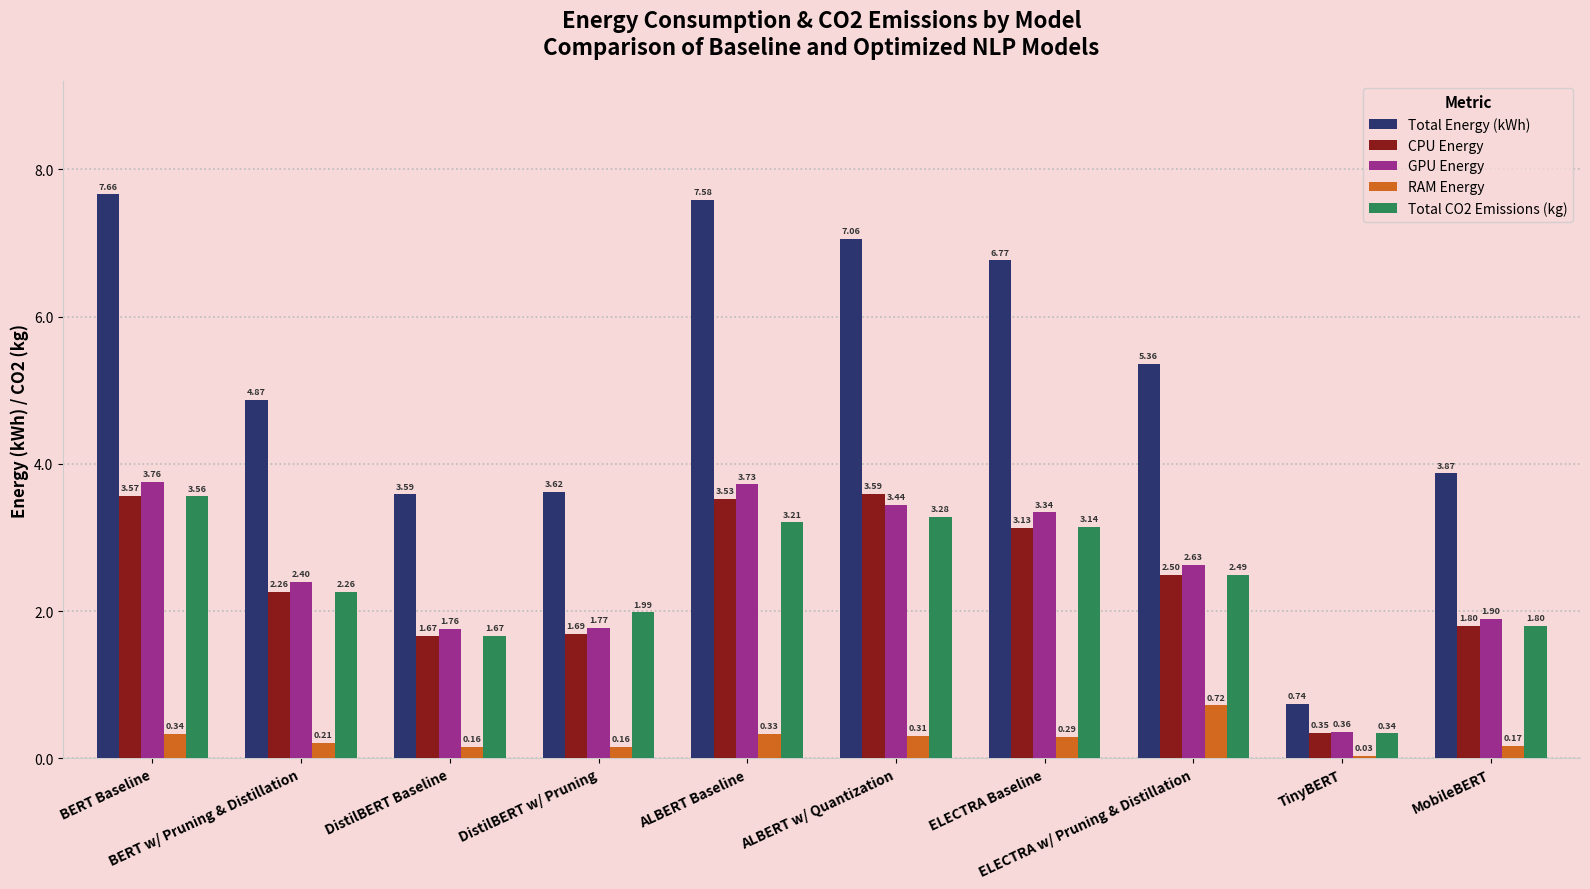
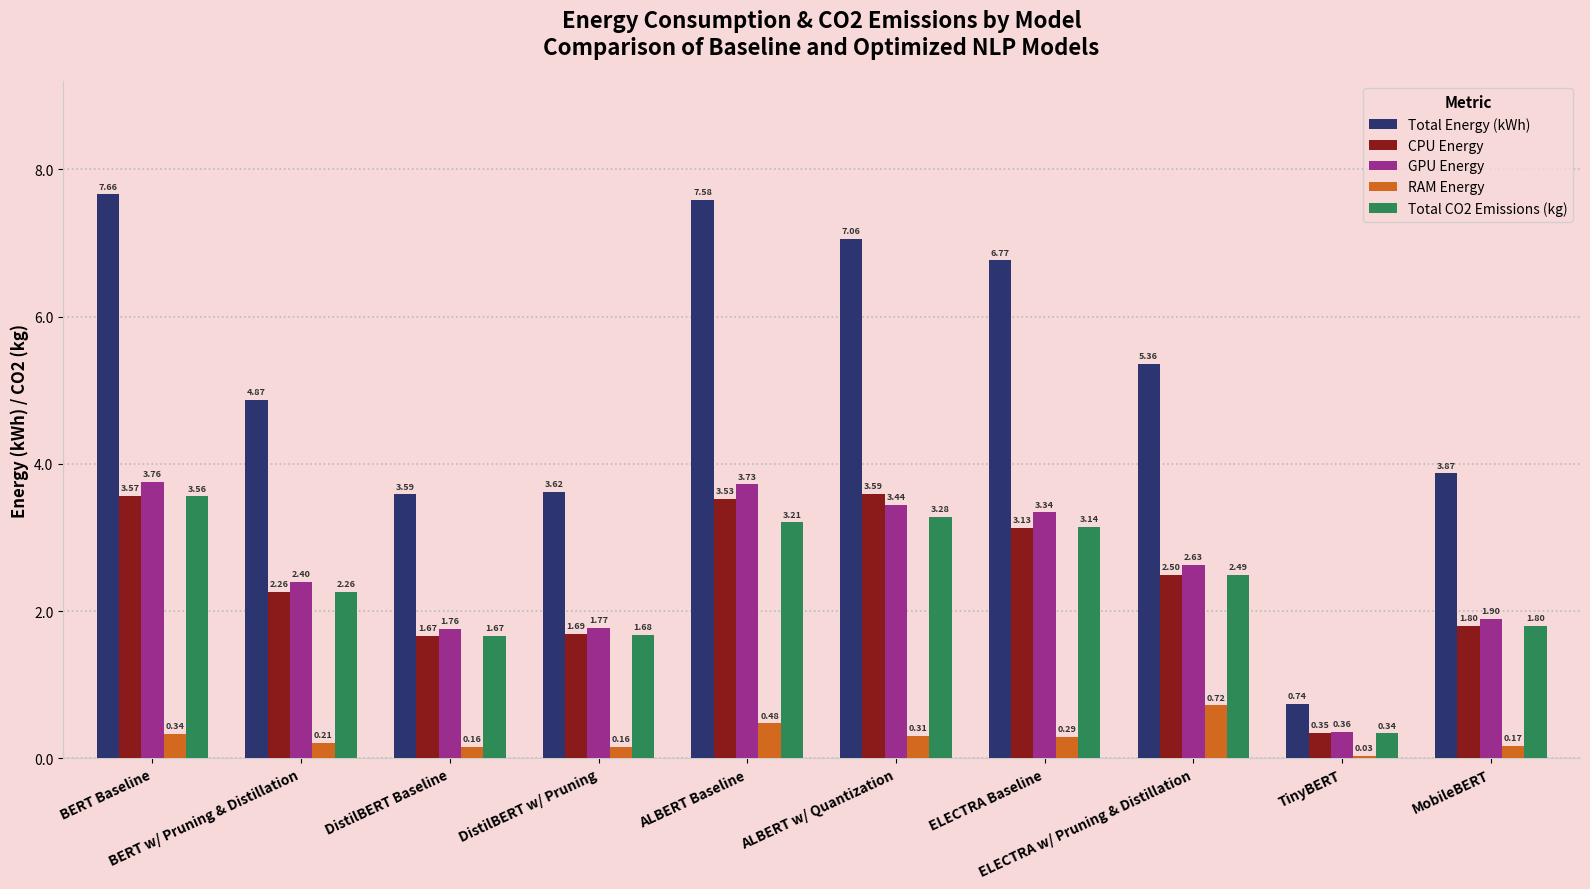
  {
    "Total Energy (kWh)": {
      "BERT Baseline": 7.66,
      "BERT w/ Pruning & Distillation": 4.87,
      "DistilBERT Baseline": 3.59,
      "DistilBERT w/ Pruning": 3.62,
      "ALBERT Baseline": 7.58,
      "ALBERT w/ Quantization": 7.06,
      "ELECTRA Baseline": 6.77,
      "ELECTRA w/ Pruning & Distillation": 5.36,
      "TinyBERT": 0.74,
      "MobileBERT": 3.87
    },
    "CPU Energy": {
      "BERT Baseline": 3.57,
      "BERT w/ Pruning & Distillation": 2.26,
      "DistilBERT Baseline": 1.67,
      "DistilBERT w/ Pruning": 1.69,
      "ALBERT Baseline": 3.53,
      "ALBERT w/ Quantization": 3.59,
      "ELECTRA Baseline": 3.13,
      "ELECTRA w/ Pruning & Distillation": 2.50,
      "TinyBERT": 0.35,
      "MobileBERT": 1.80
    },
    "GPU Energy": {
      "BERT Baseline": 3.76,
      "BERT w/ Pruning & Distillation": 2.40,
      "DistilBERT Baseline": 1.76,
      "DistilBERT w/ Pruning": 1.77,
      "ALBERT Baseline": 3.73,
      "ALBERT w/ Quantization": 3.44,
      "ELECTRA Baseline": 3.34,
      "ELECTRA w/ Pruning & Distillation": 2.63,
      "TinyBERT": 0.36,
      "MobileBERT": 1.90
    },
    "RAM Energy": {
      "BERT Baseline": 0.34,
      "BERT w/ Pruning & Distillation": 0.21,
      "DistilBERT Baseline": 0.16,
      "DistilBERT w/ Pruning": 0.16,
-     "ALBERT Baseline": 0.33,
+     "ALBERT Baseline": 0.48,
      "ALBERT w/ Quantization": 0.31,
      "ELECTRA Baseline": 0.29,
      "ELECTRA w/ Pruning & Distillation": 0.72,
      "TinyBERT": 0.03,
      "MobileBERT": 0.17
    },
    "Total CO2 Emissions (kg)": {
      "BERT Baseline": 3.56,
      "BERT w/ Pruning & Distillation": 2.26,
      "DistilBERT Baseline": 1.67,
-     "DistilBERT w/ Pruning": 1.99,
+     "DistilBERT w/ Pruning": 1.68,
      "ALBERT Baseline": 3.21,
      "ALBERT w/ Quantization": 3.28,
      "ELECTRA Baseline": 3.14,
      "ELECTRA w/ Pruning & Distillation": 2.49,
      "TinyBERT": 0.34,
      "MobileBERT": 1.80
    }
  }
